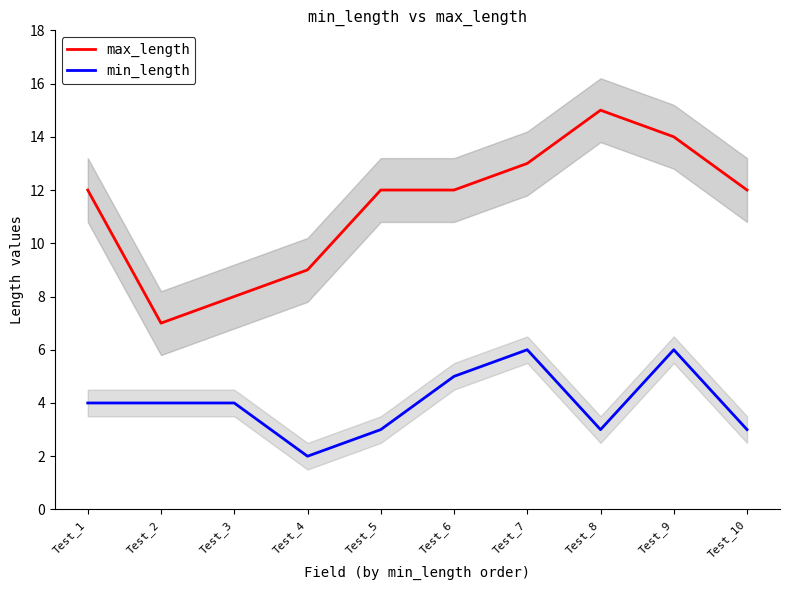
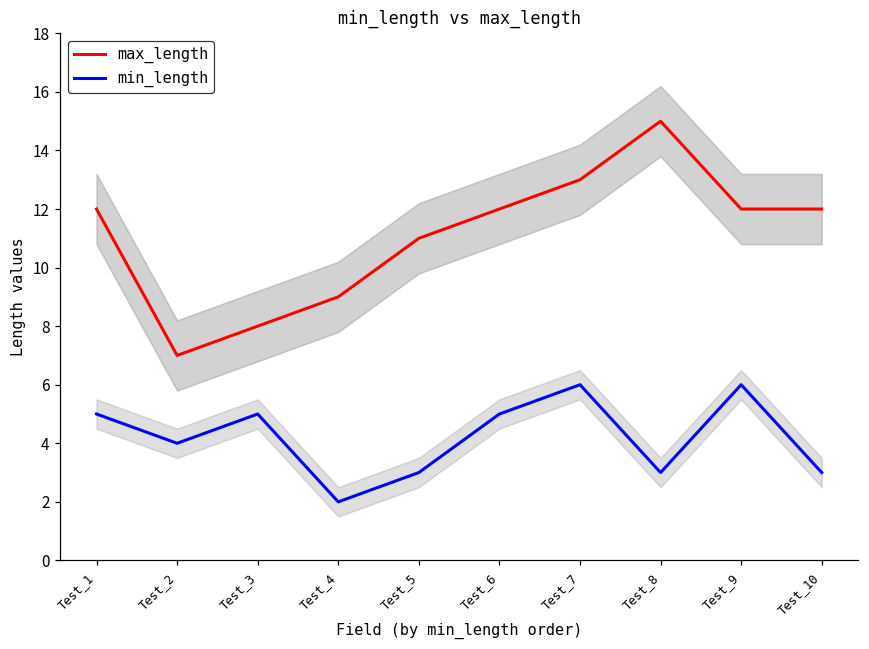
  {
    "max_length": {
      "Test_1": 12,
      "Test_2": 7,
      "Test_3": 8,
      "Test_4": 9,
-     "Test_5": 12,
+     "Test_5": 11,
      "Test_6": 12,
      "Test_7": 13,
      "Test_8": 15,
-     "Test_9": 14,
+     "Test_9": 12,
      "Test_10": 12
    },
    "min_length": {
-     "Test_1": 4,
+     "Test_1": 5,
      "Test_2": 4,
-     "Test_3": 4,
+     "Test_3": 5,
      "Test_4": 2,
      "Test_5": 3,
      "Test_6": 5,
      "Test_7": 6,
      "Test_8": 3,
      "Test_9": 6,
      "Test_10": 3
    }
  }
